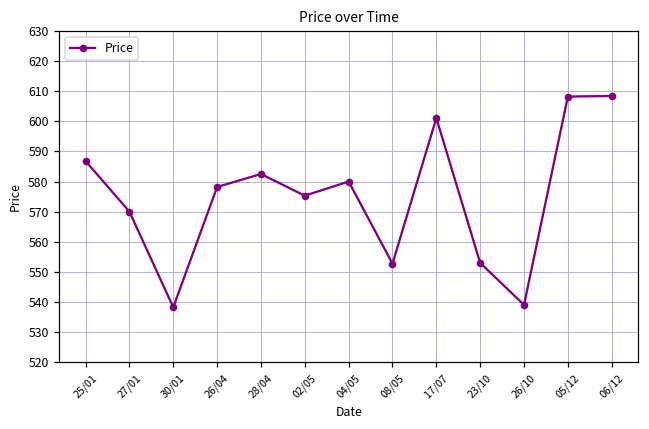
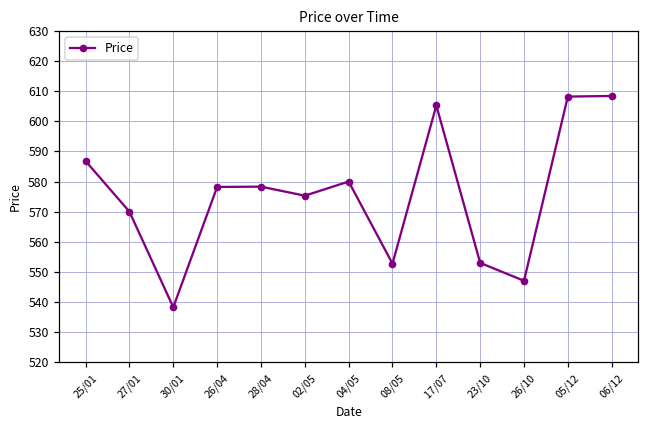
  {
    "25/01": 587,
    "27/01": 570,
    "30/01": 538,
    "26/04": 578,
-   "28/04": 583,
+   "28/04": 578,
    "02/05": 575,
    "04/05": 580,
    "08/05": 553,
-   "17/07": 601,
+   "17/07": 605,
    "23/10": 553,
-   "26/10": 539,
+   "26/10": 547,
    "05/12": 608,
    "06/12": 608
  }
